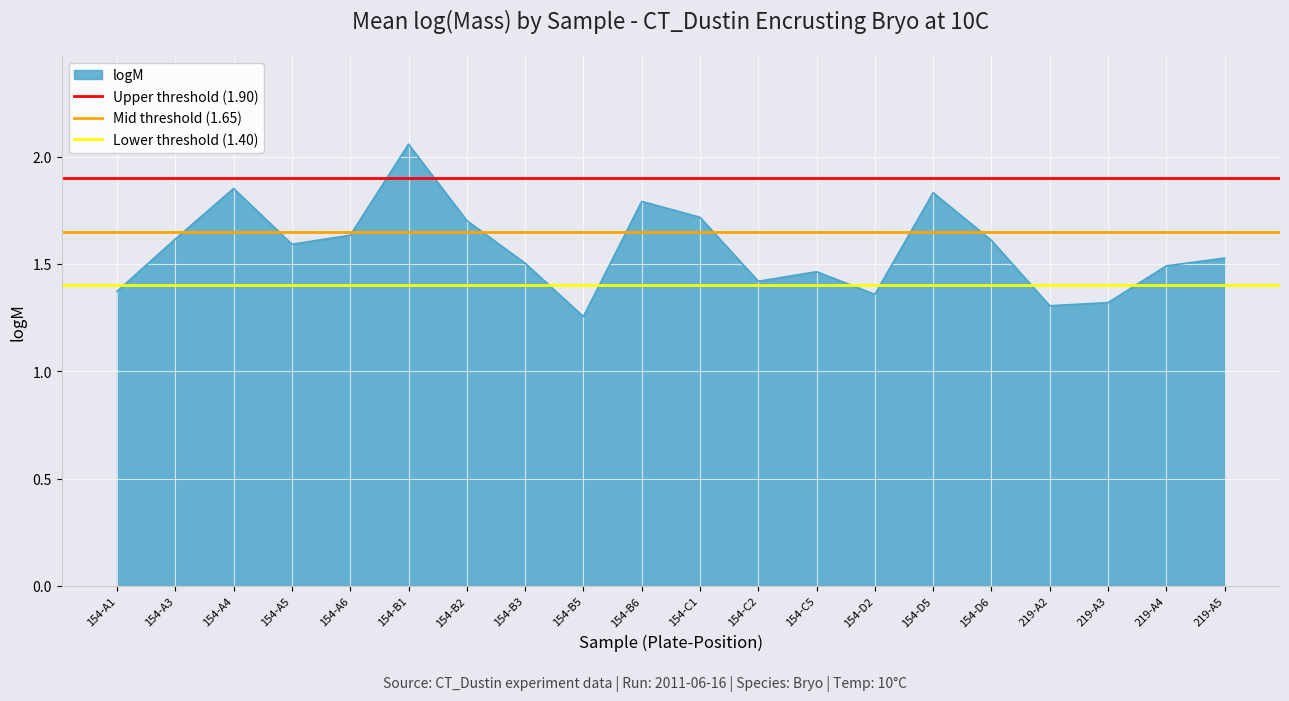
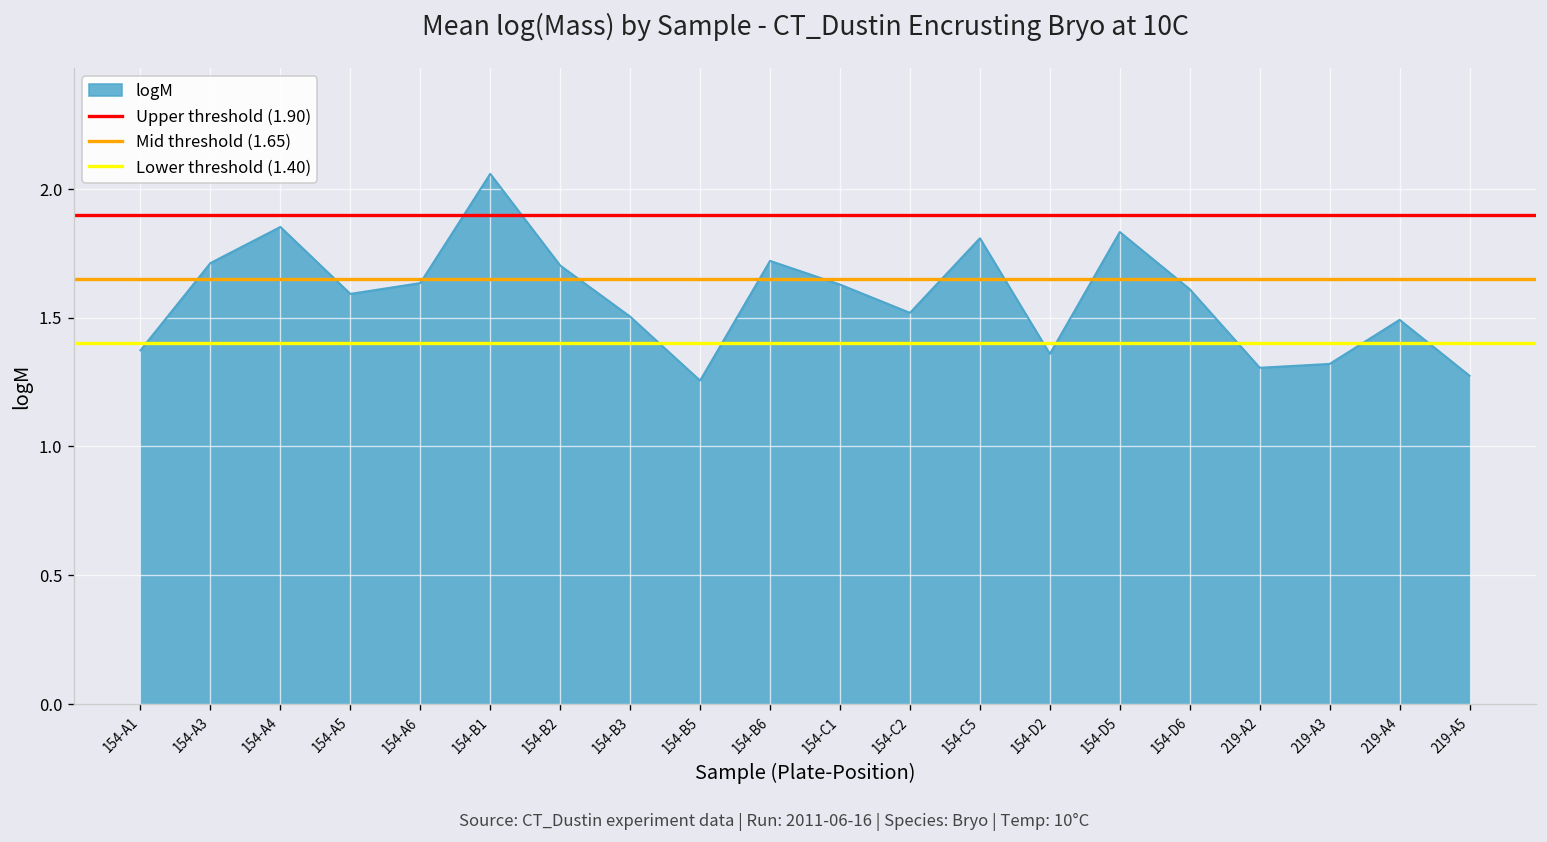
  {
    "154-A1": 1.37,
-   "154-A3": 1.62,
+   "154-A3": 1.71,
    "154-A4": 1.85,
    "154-A5": 1.59,
    "154-A6": 1.63,
    "154-B1": 2.06,
    "154-B2": 1.70,
    "154-B3": 1.50,
    "154-B5": 1.26,
-   "154-B6": 1.79,
-   "154-C1": 1.72,
-   "154-C2": 1.42,
-   "154-C5": 1.46,
+   "154-B6": 1.72,
+   "154-C1": 1.63,
+   "154-C2": 1.52,
+   "154-C5": 1.81,
    "154-D2": 1.36,
    "154-D5": 1.83,
    "154-D6": 1.61,
    "219-A2": 1.31,
    "219-A3": 1.32,
    "219-A4": 1.49,
-   "219-A5": 1.53
+   "219-A5": 1.27
  }
